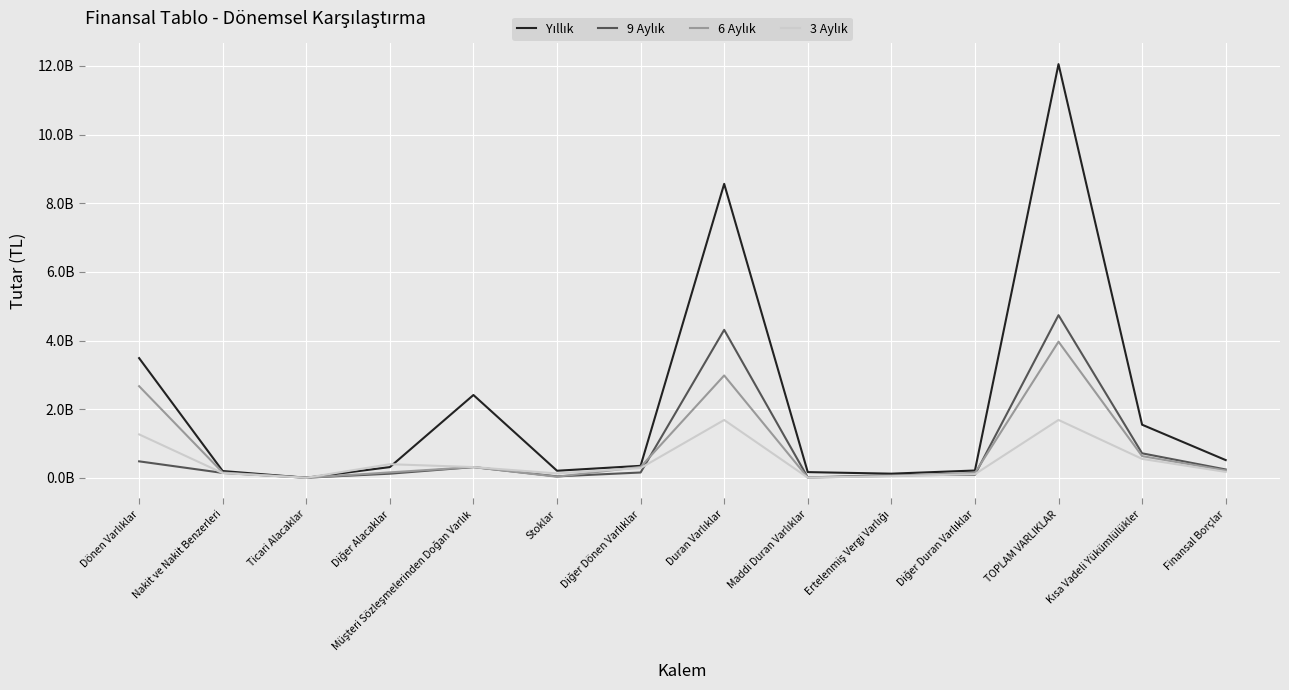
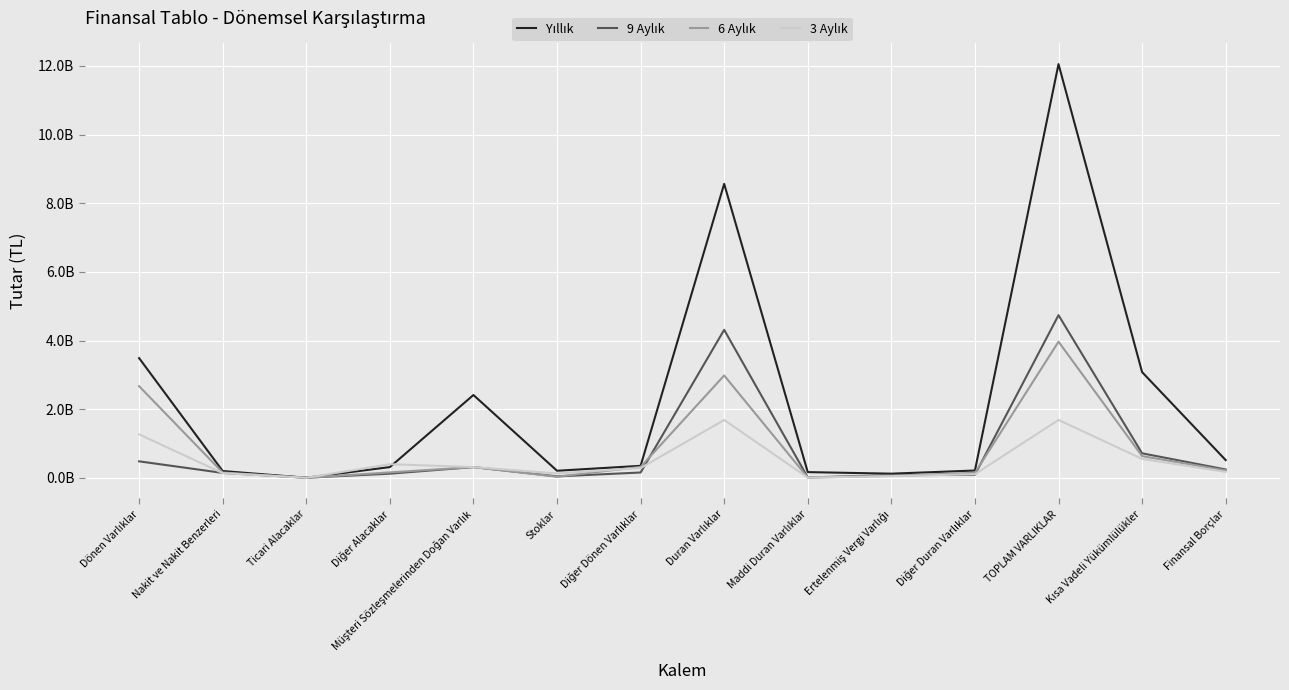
  {
    "Yıllık": {
      "Dönen Varlıklar": 3500000000,
      "Diğer Alacaklar": 300000000,
      "Müşteri Sözleşmelerinden Doğan Varlık": 2400000000,
      "Stoklar": 200000000,
      "Duran Varlıklar": 8600000000,
      "Maddi Duran Varlıklar": 200000000,
      "TOPLAM VARLIKLAR": 12100000000,
-     "Kısa Vadeli Yükümlülükler": 1500000000,
+     "Kısa Vadeli Yükümlülükler": 3100000000,
      "Finansal Borçlar": 500000000
    },
    "9 Aylık": {
      "Dönen Varlıklar": 500000000,
      "Diğer Dönen Varlıklar": 200000000,
      "Duran Varlıklar": 4300000000,
      "TOPLAM VARLIKLAR": 4700000000,
      "Kısa Vadeli Yükümlülükler": 700000000
    },
    "6 Aylık": {
      "Dönen Varlıklar": 2700000000,
      "Duran Varlıklar": 3000000000,
      "TOPLAM VARLIKLAR": 4000000000,
      "Kısa Vadeli Yükümlülükler": 600000000
    },
    "3 Aylık": {
      "Dönen Varlıklar": 1300000000,
      "Diğer Alacaklar": 400000000,
      "Stoklar": 100000000,
      "Duran Varlıklar": 1700000000,
      "TOPLAM VARLIKLAR": 1700000000,
      "Kısa Vadeli Yükümlülükler": 600000000
    }
  }
